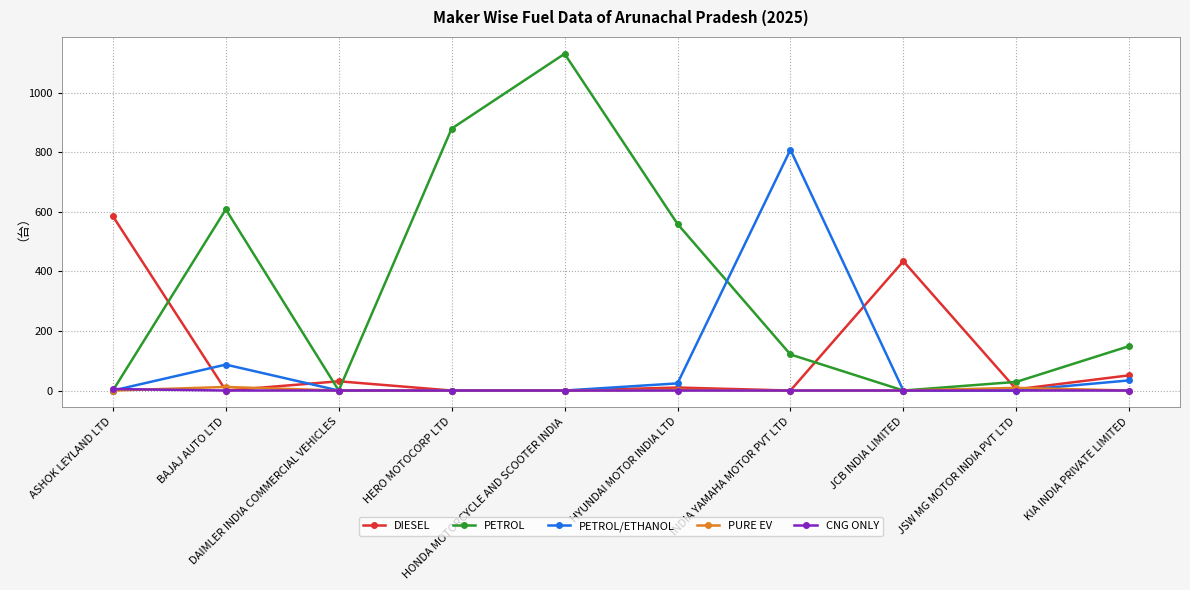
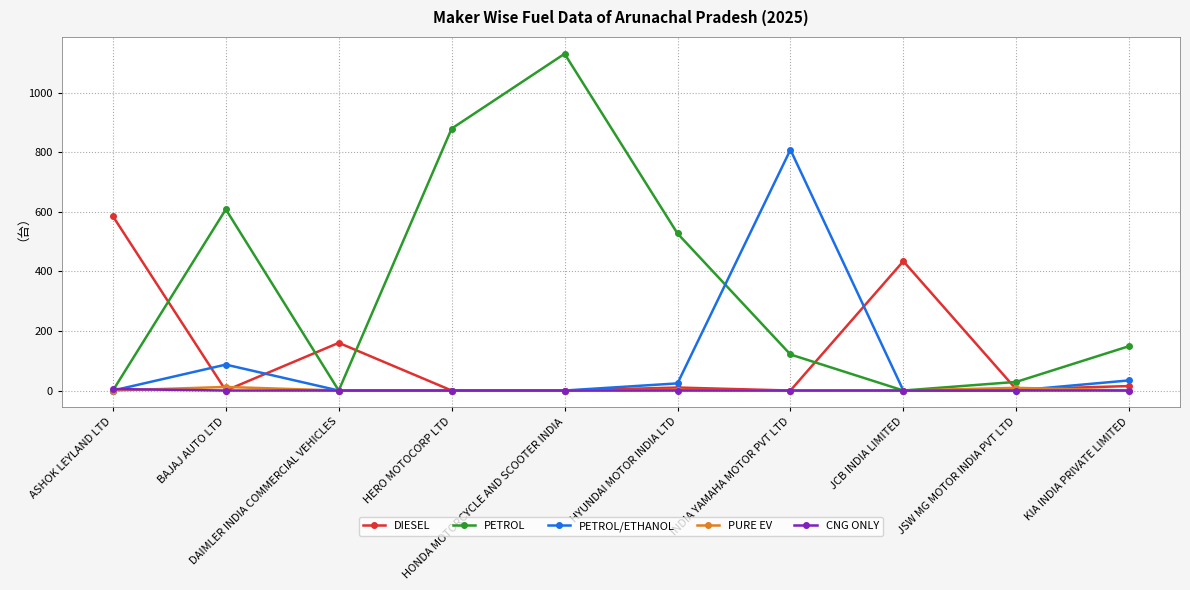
  {
    "DIESEL": {
      "ASHOK LEYLAND LTD": 590,
-     "DAIMLER INDIA COMMERCIAL VEHICLES": 30,
+     "DAIMLER INDIA COMMERCIAL VEHICLES": 160,
      "JCB INDIA LIMITED": 430,
-     "KIA INDIA PRIVATE LIMITED": 50
+     "KIA INDIA PRIVATE LIMITED": 20
    },
    "PETROL": {
      "BAJAJ AUTO LTD": 610,
      "HERO MOTOCORP LTD": 880,
      "HONDA MOTORCYCLE AND SCOOTER INDIA": 1130,
-     "HYUNDAI MOTOR INDIA LTD": 560,
+     "HYUNDAI MOTOR INDIA LTD": 530,
      "INDIA YAMAHA MOTOR PVT LTD": 120,
      "JSW MG MOTOR INDIA PVT LTD": 30,
      "KIA INDIA PRIVATE LIMITED": 150
    },
    "PETROL/ETHANOL": {
      "BAJAJ AUTO LTD": 90,
      "HYUNDAI MOTOR INDIA LTD": 20,
      "INDIA YAMAHA MOTOR PVT LTD": 810,
      "KIA INDIA PRIVATE LIMITED": 30
    },
    "PURE EV": {
      "BAJAJ AUTO LTD": 10
    }
  }
